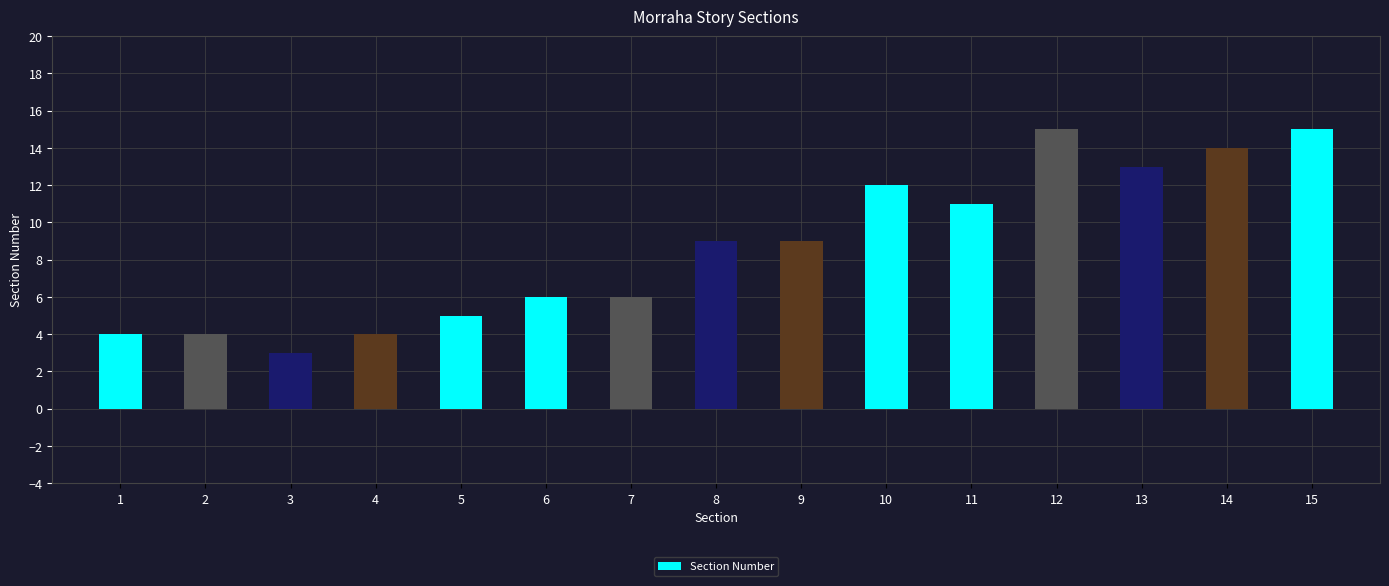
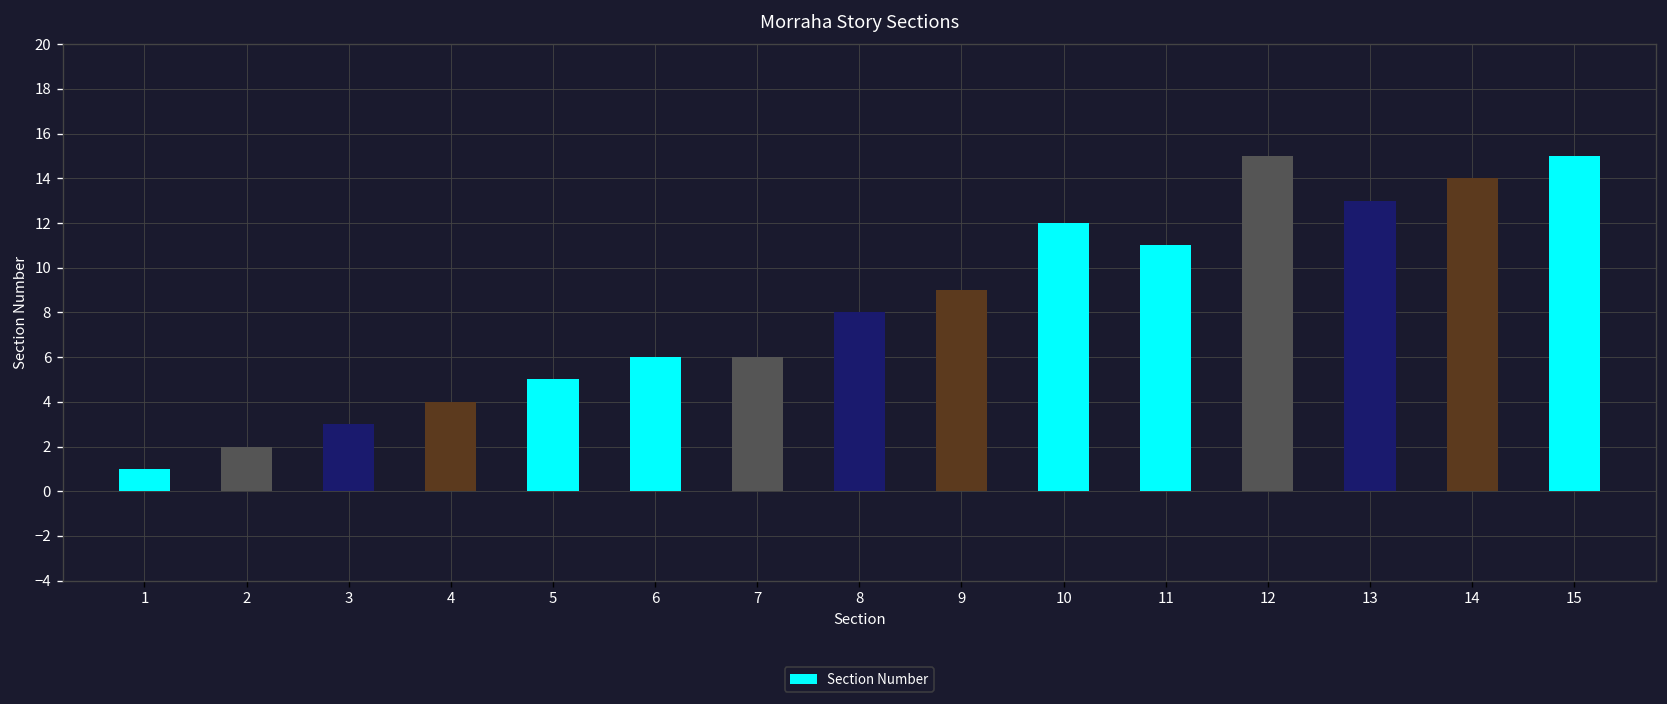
  {
-   "1": 4,
-   "2": 4,
+   "1": 1,
+   "2": 2,
    "3": 3,
    "4": 4,
    "5": 5,
    "6": 6,
    "7": 6,
-   "8": 9,
+   "8": 8,
    "9": 9,
    "10": 12,
    "11": 11,
    "12": 15,
    "13": 13,
    "14": 14,
    "15": 15
  }
